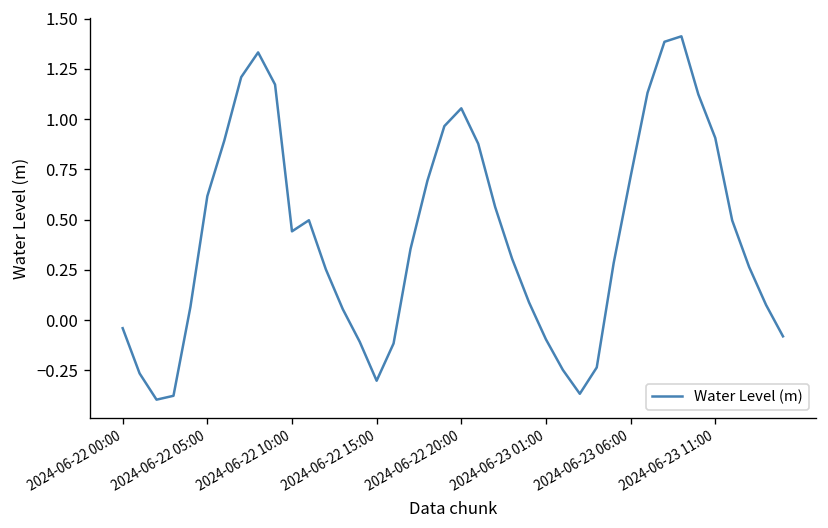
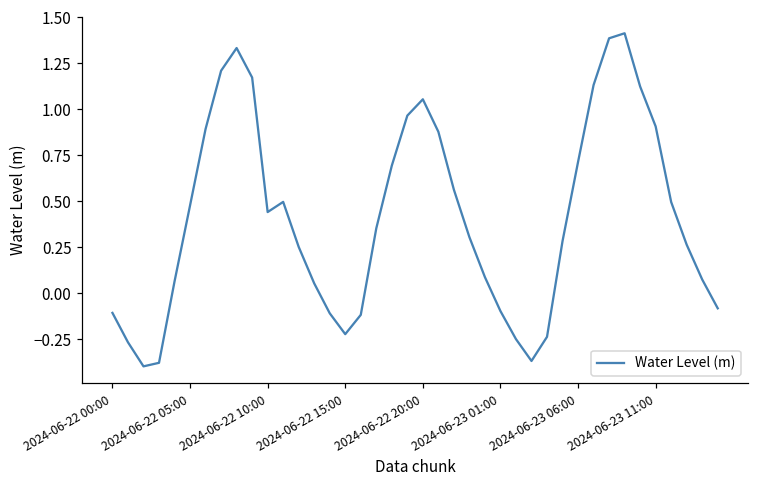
  {
-   "2024-06-22 00:00": -0.04,
-   "2024-06-22 05:00": 0.62,
+   "2024-06-22 00:00": -0.11,
+   "2024-06-22 05:00": 0.48,
    "2024-06-22 10:00": 0.44,
-   "2024-06-22 15:00": -0.30,
+   "2024-06-22 15:00": -0.22,
    "2024-06-22 20:00": 1.05,
    "2024-06-23 01:00": -0.10,
    "2024-06-23 06:00": 0.71,
    "2024-06-23 11:00": 0.91
  }
